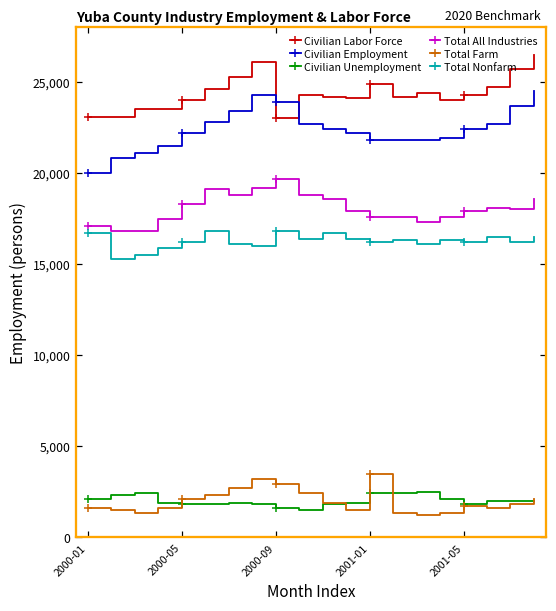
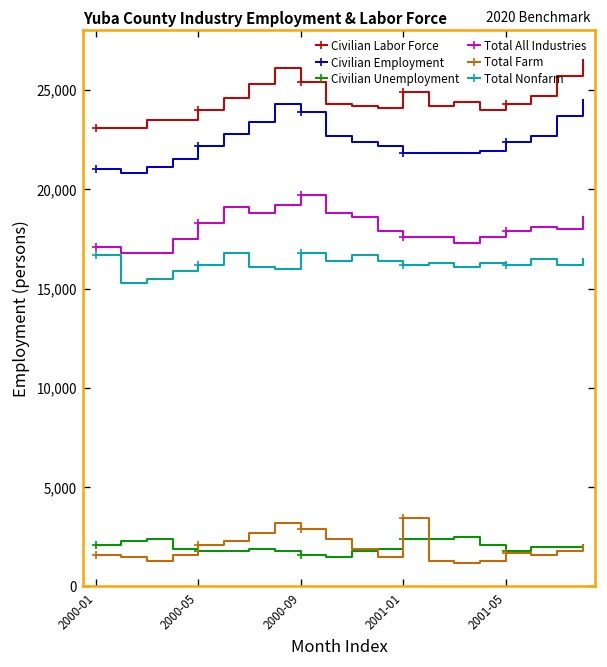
  {
    "Civilian Labor Force": {
      "2000-01": "23,100",
      "2000-05": "24,000",
-     "2000-09": "23,000",
+     "2000-09": "25,400",
      "2001-01": "24,900",
      "2001-05": "24,300"
    },
    "Civilian Employment": {
-     "2000-01": "20,000",
+     "2000-01": "21,000",
      "2000-05": "22,200",
      "2000-09": "23,900",
      "2001-01": "21,800",
      "2001-05": "22,400"
    },
    "Civilian Unemployment": {
      "2000-01": "2,100",
      "2000-05": "1,800",
      "2000-09": "1,600",
      "2001-01": "2,400"
    },
    "Total All Industries": {
      "2000-01": "17,100",
      "2000-05": "18,300",
      "2000-09": "19,700",
      "2001-01": "17,600",
      "2001-05": "17,900"
    },
    "Total Farm": {
      "2000-01": "1,600",
      "2000-05": "2,100",
      "2000-09": "2,900",
      "2001-01": "3,500"
    },
    "Total Nonfarm": {
      "2000-01": "16,700",
      "2000-05": "16,200",
      "2000-09": "16,800",
      "2001-01": "16,200",
      "2001-05": "16,200"
    }
  }
